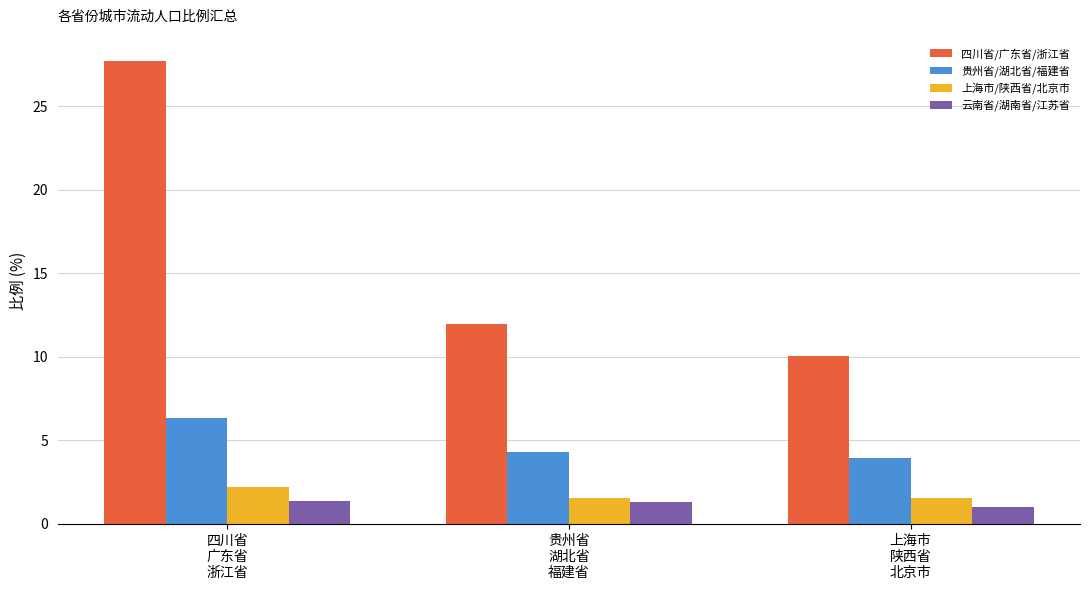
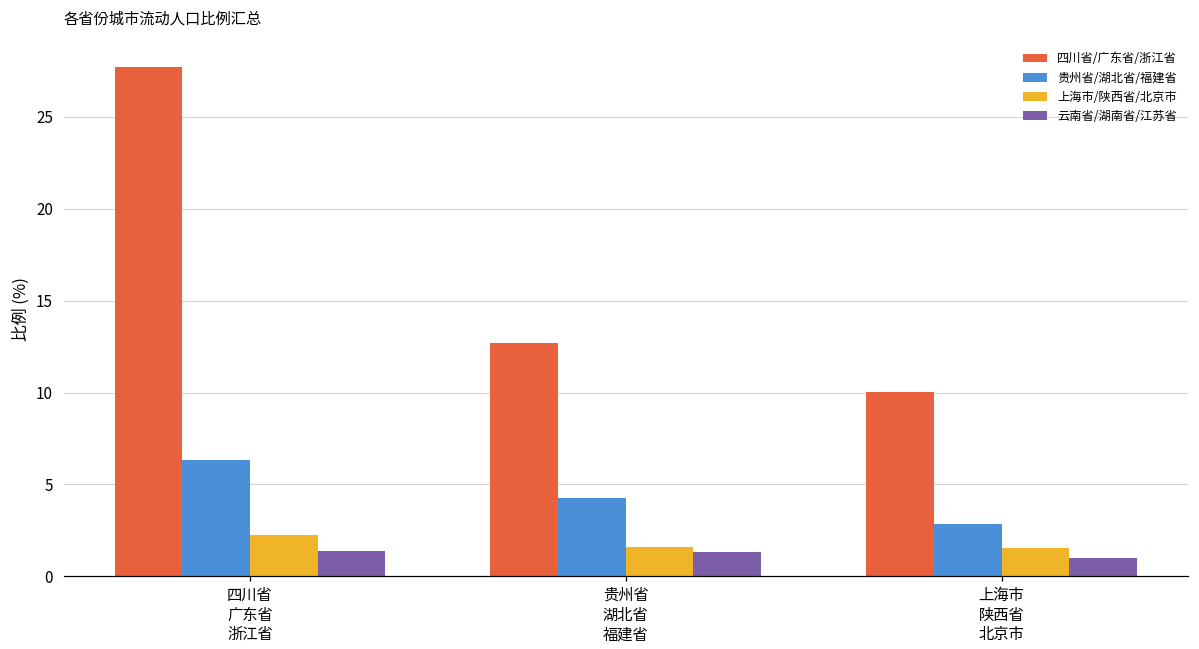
  {
    "四川省/广东省/浙江省": {
      "四川省 广东省 浙江省": 27.7,
-     "贵州省 湖北省 福建省": 12.0,
+     "贵州省 湖北省 福建省": 12.7,
      "上海市 陕西省 北京市": 10.1
    },
    "贵州省/湖北省/福建省": {
      "四川省 广东省 浙江省": 6.3,
      "贵州省 湖北省 福建省": 4.3,
-     "上海市 陕西省 北京市": 4.0
+     "上海市 陕西省 北京市": 2.9
    },
    "上海市/陕西省/北京市": {
      "四川省 广东省 浙江省": 2.2,
      "贵州省 湖北省 福建省": 1.6,
      "上海市 陕西省 北京市": 1.5
    },
    "云南省/湖南省/江苏省": {
      "四川省 广东省 浙江省": 1.4,
      "贵州省 湖北省 福建省": 1.3,
      "上海市 陕西省 北京市": 1.0
    }
  }
